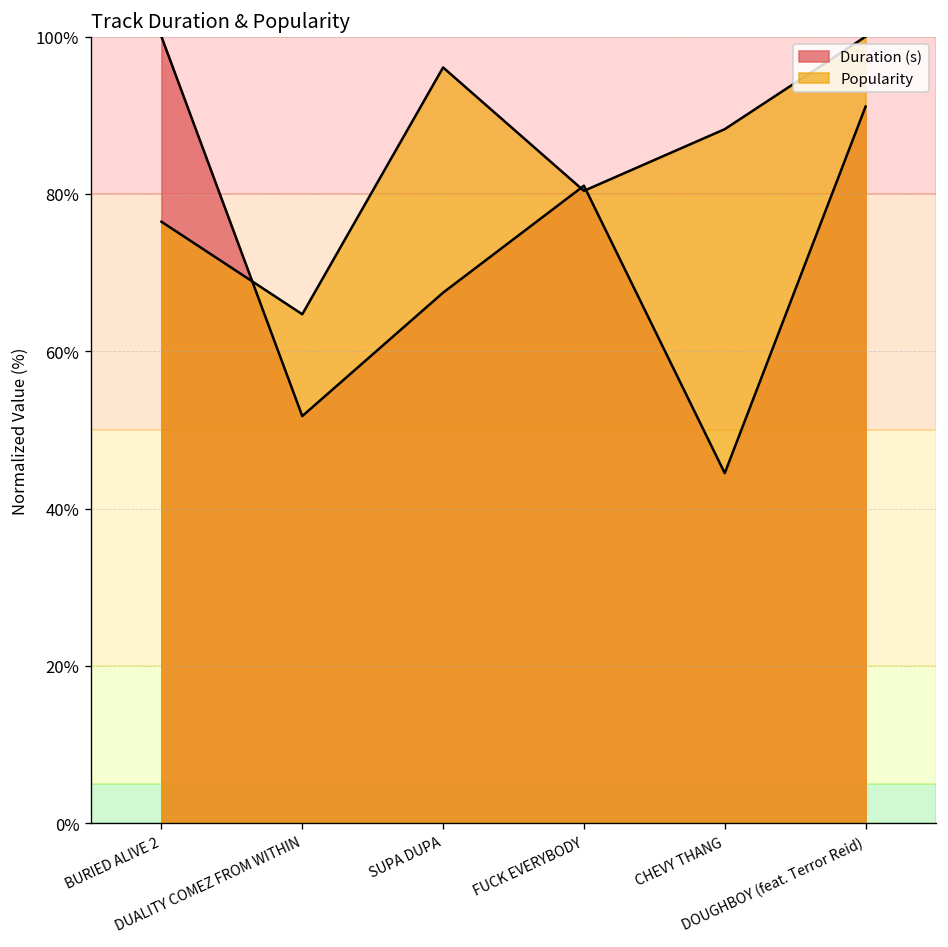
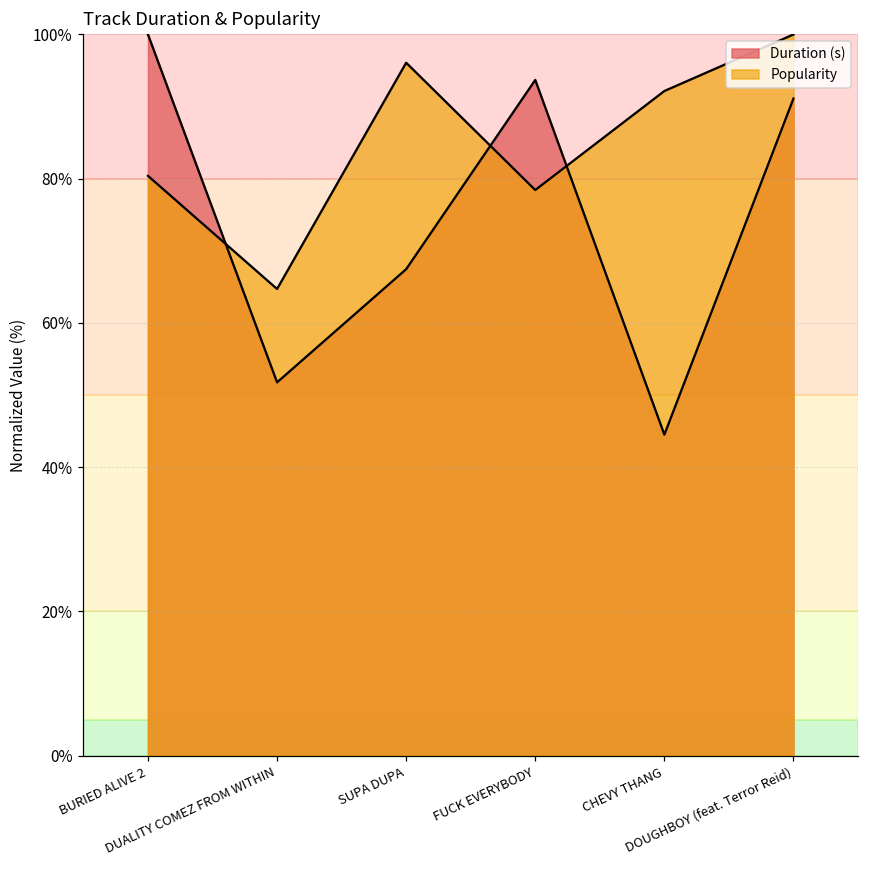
  {
    "Duration (s)": {
      "BURIED ALIVE 2": "100%",
      "DUALITY COMEZ FROM WITHIN": "52%",
      "SUPA DUPA": "67%",
-     "FUCK EVERYBODY": "81%",
+     "FUCK EVERYBODY": "94%",
      "CHEVY THANG": "45%",
      "DOUGHBOY (feat. Terror Reid)": "91%"
    },
    "Popularity": {
-     "BURIED ALIVE 2": "76%",
+     "BURIED ALIVE 2": "80%",
      "DUALITY COMEZ FROM WITHIN": "65%",
      "SUPA DUPA": "96%",
-     "FUCK EVERYBODY": "80%",
-     "CHEVY THANG": "88%",
+     "FUCK EVERYBODY": "78%",
+     "CHEVY THANG": "92%",
      "DOUGHBOY (feat. Terror Reid)": "100%"
    }
  }
